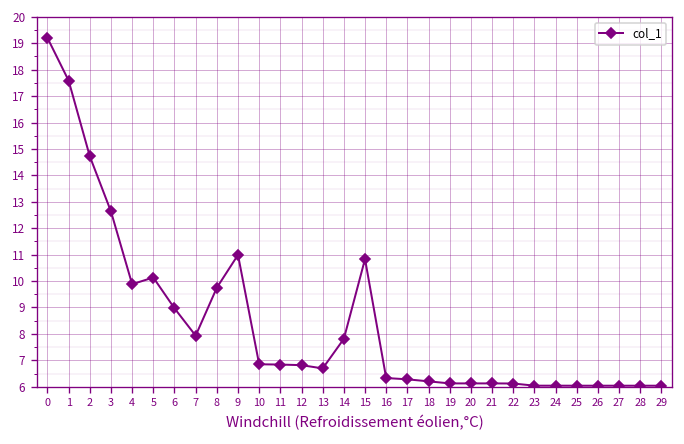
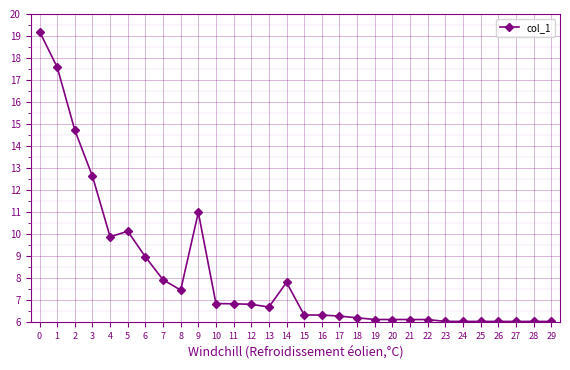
  {
    "0": 19.2,
    "1": 17.6,
    "2": 14.7,
    "3": 12.6,
    "4": 9.9,
    "5": 10.1,
    "6": 9.0,
    "7": 7.9,
-   "8": 9.7,
+   "8": 7.5,
    "9": 11.0,
    "10": 6.9,
    "11": 6.8,
    "12": 6.8,
    "13": 6.7,
    "14": 7.8,
-   "15": 10.8,
+   "15": 6.3,
    "16": 6.3,
    "17": 6.3,
    "18": 6.2,
    "19": 6.1,
    "20": 6.1,
    "21": 6.1,
    "22": 6.1,
    "23": 6.0,
    "24": 6.0,
    "25": 6.0,
    "26": 6.0,
    "27": 6.0,
    "28": 6.0,
    "29": 6.0
  }
